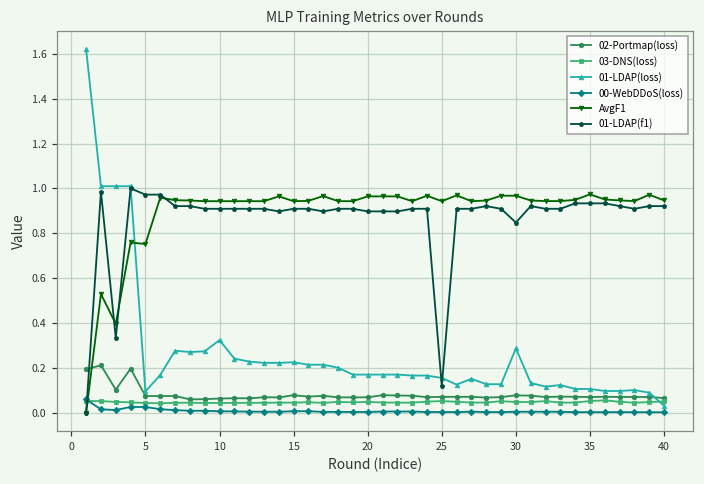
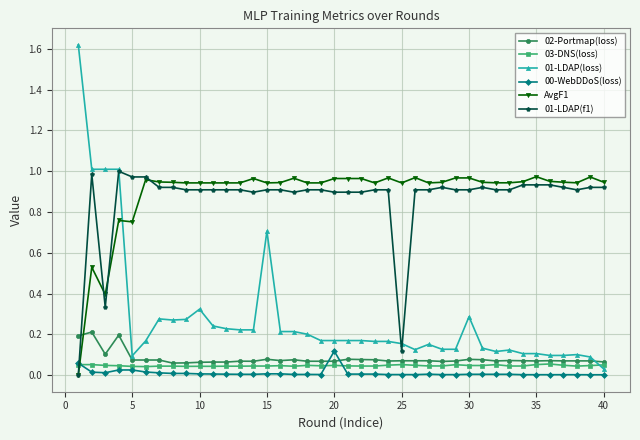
  {
    "01-LDAP(loss)": {
      "5": 0.10,
      "10": 0.32,
-     "15": 0.22,
+     "15": 0.71,
      "20": 0.17,
      "25": 0.15,
      "30": 0.29,
      "35": 0.11,
      "40": 0.03
    },
    "00-WebDDoS(loss)": {
      "5": 0.03,
      "10": 0.01,
      "15": 0.01,
-     "20": 0.00,
+     "20": 0.12,
      "25": 0.00,
      "30": 0.00,
      "35": 0.00,
      "40": 0.00
    },
    "AvgF1": {
      "5": 0.75,
      "10": 0.94,
      "15": 0.94,
      "20": 0.96,
      "25": 0.94,
      "30": 0.97,
      "35": 0.97,
      "40": 0.95
    },
    "01-LDAP(f1)": {
      "5": 0.97,
      "10": 0.91,
      "15": 0.91,
      "20": 0.90,
      "25": 0.12,
-     "30": 0.85,
+     "30": 0.91,
      "35": 0.93,
      "40": 0.92
    }
  }
